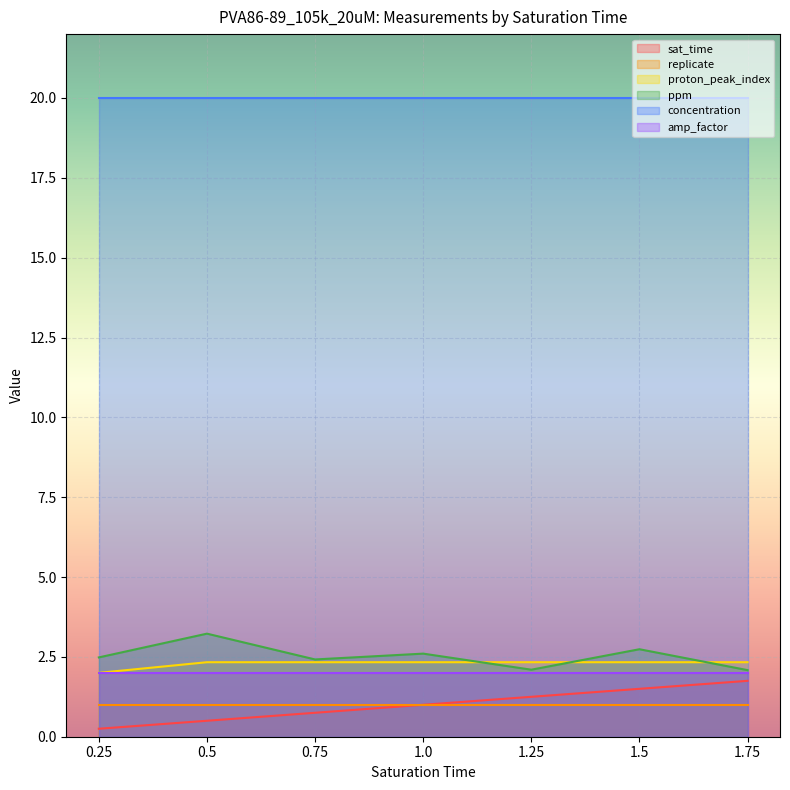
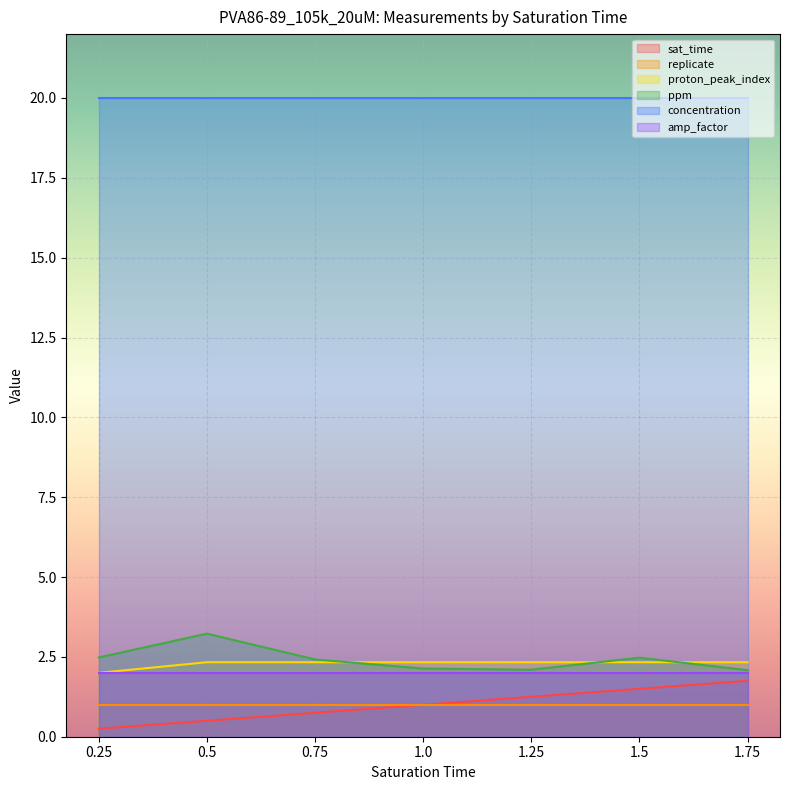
  {
    "ppm": {
      "0.25": 2.5,
      "0.5": 3.2,
      "0.75": 2.4,
-     "1.0": 2.6,
+     "1.0": 2.1,
      "1.25": 2.1,
-     "1.5": 2.7,
+     "1.5": 2.5,
      "1.75": 2.1
    }
  }
